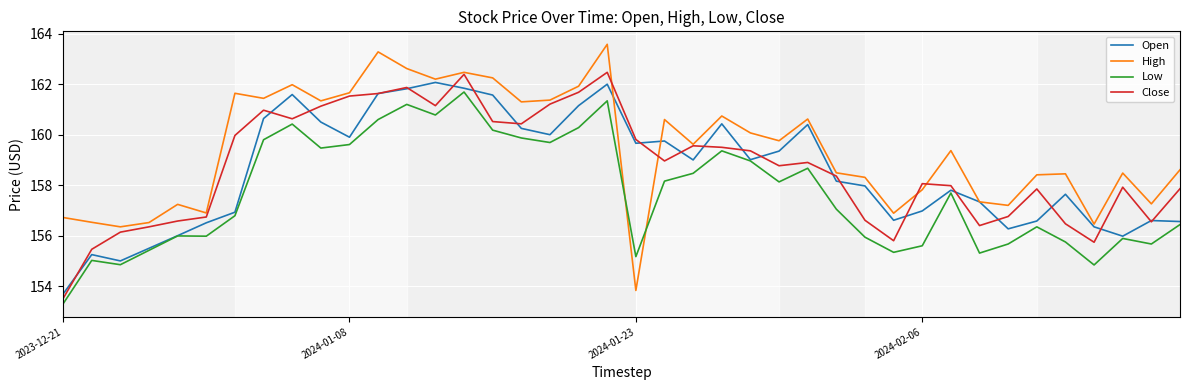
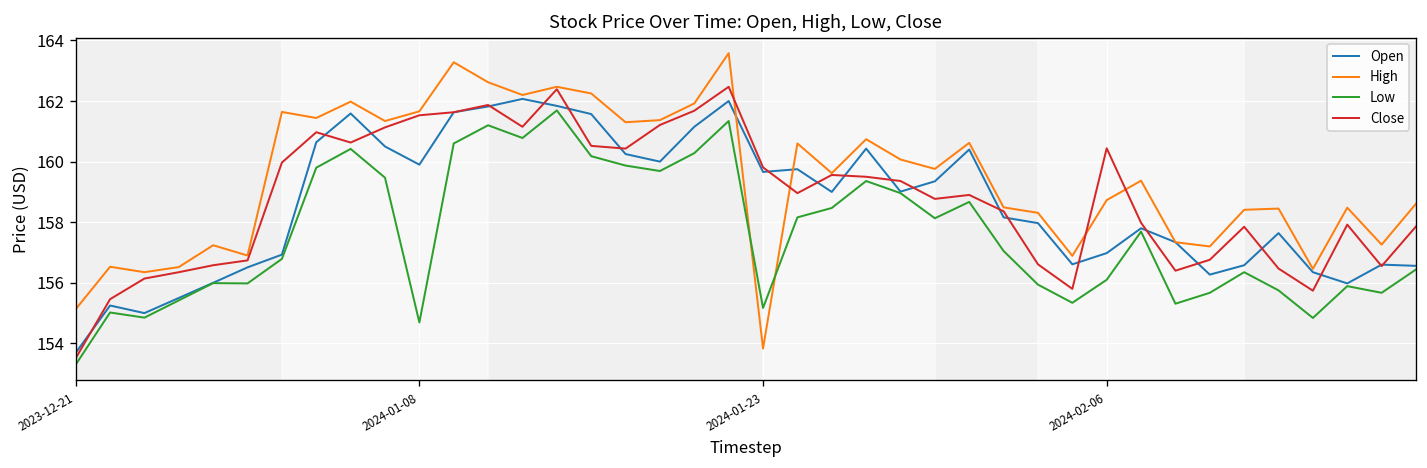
  {
    "Open": {
      "2023-12-21": 153.7,
      "2024-01-08": 159.9,
      "2024-01-23": 159.7,
      "2024-02-06": 157.0
    },
    "High": {
-     "2023-12-21": 156.7,
+     "2023-12-21": 155.1,
      "2024-01-08": 161.7,
      "2024-01-23": 153.8,
-     "2024-02-06": 157.8
+     "2024-02-06": 158.7
    },
    "Low": {
      "2023-12-21": 153.3,
-     "2024-01-08": 159.6,
+     "2024-01-08": 154.7,
      "2024-01-23": 155.2,
-     "2024-02-06": 155.6
+     "2024-02-06": 156.1
    },
    "Close": {
      "2023-12-21": 153.5,
      "2024-01-08": 161.5,
      "2024-01-23": 159.8,
-     "2024-02-06": 158.1
+     "2024-02-06": 160.4
    }
  }
